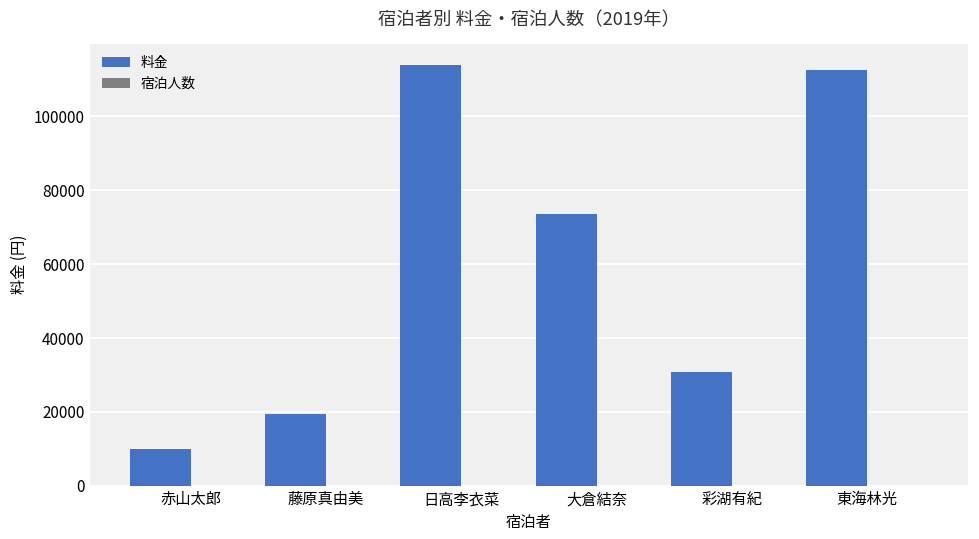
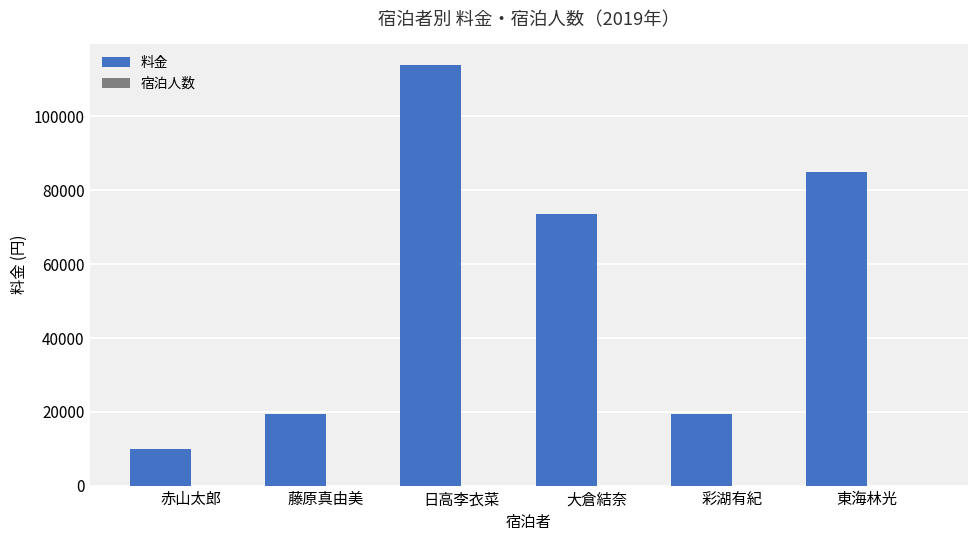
  {
    "料金": {
      "赤山太郎": 10000,
      "藤原真由美": 19000,
      "日高李衣菜": 114000,
      "大倉結奈": 74000,
-     "彩湖有紀": 31000,
-     "東海林光": 113000
+     "彩湖有紀": 20000,
+     "東海林光": 85000
    }
  }
